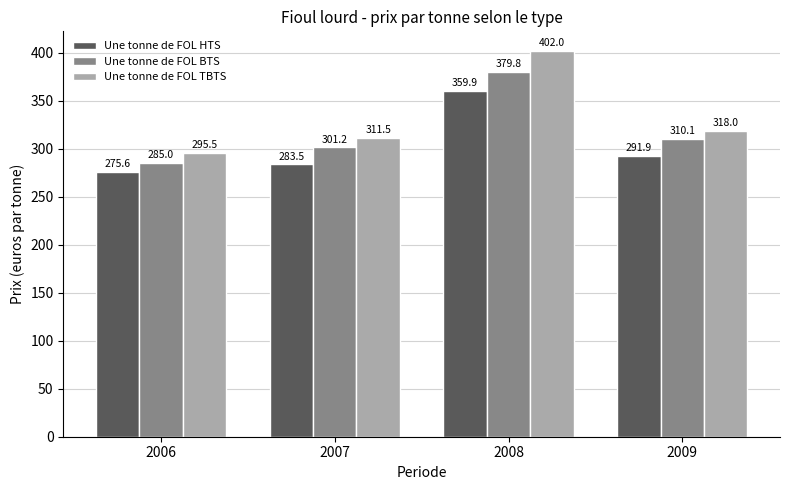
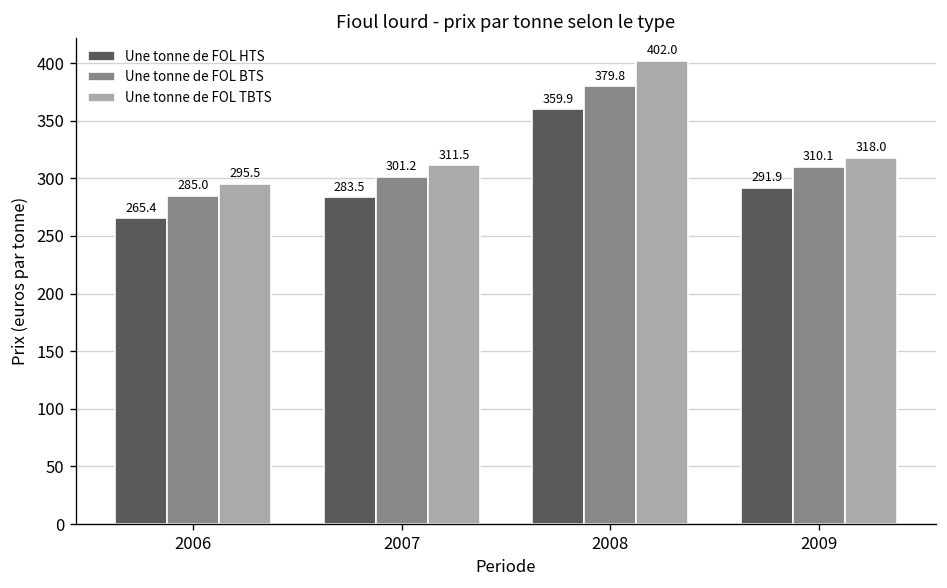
  {
    "Une tonne de FOL HTS": {
-     "2006": 275.6,
+     "2006": 265.4,
      "2007": 283.5,
      "2008": 359.9,
      "2009": 291.9
    }
  }
